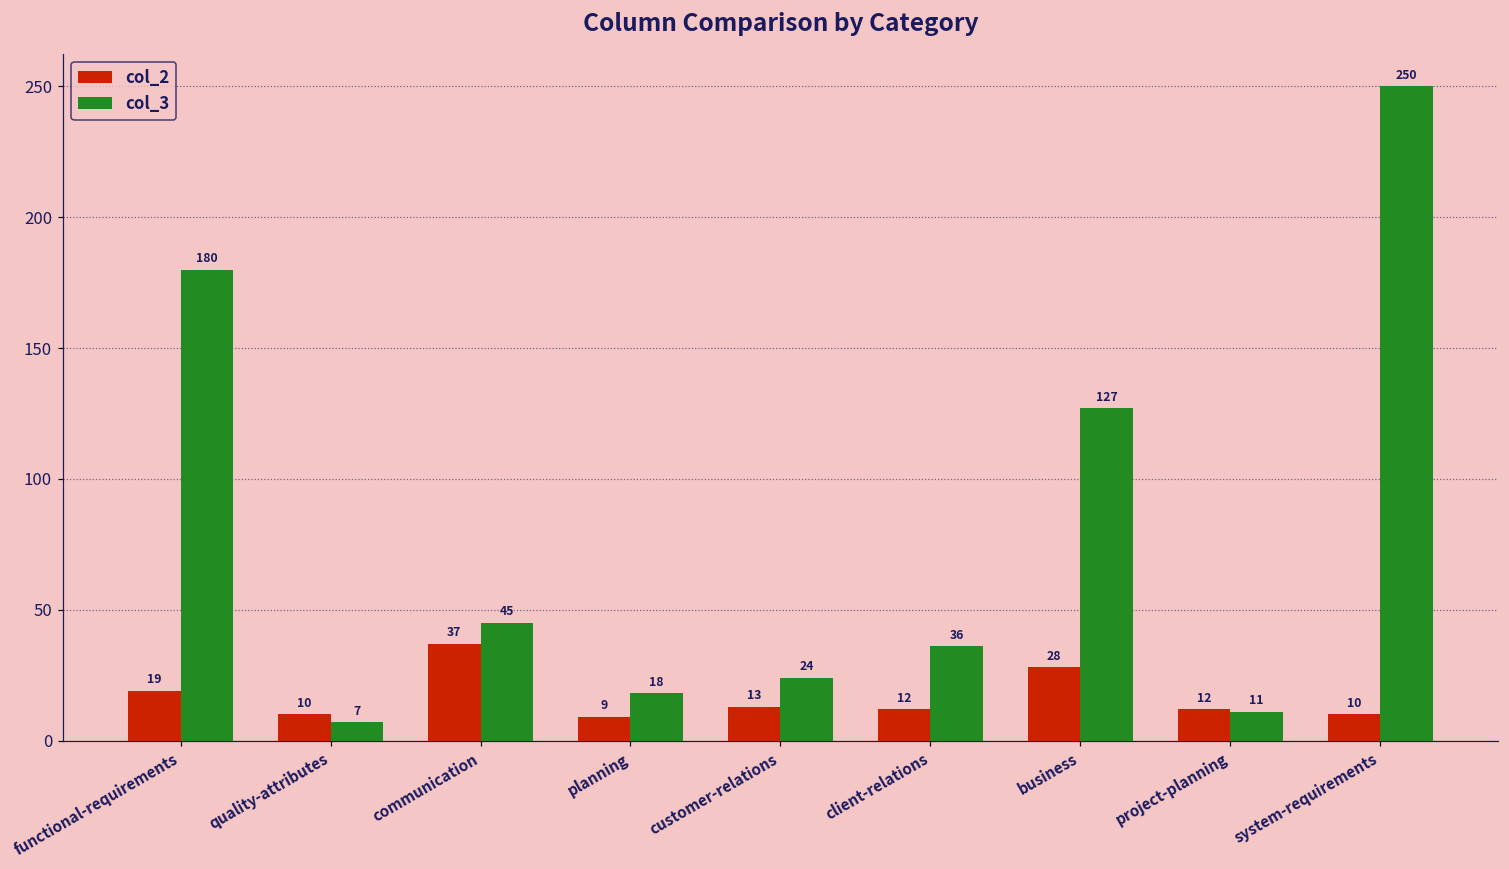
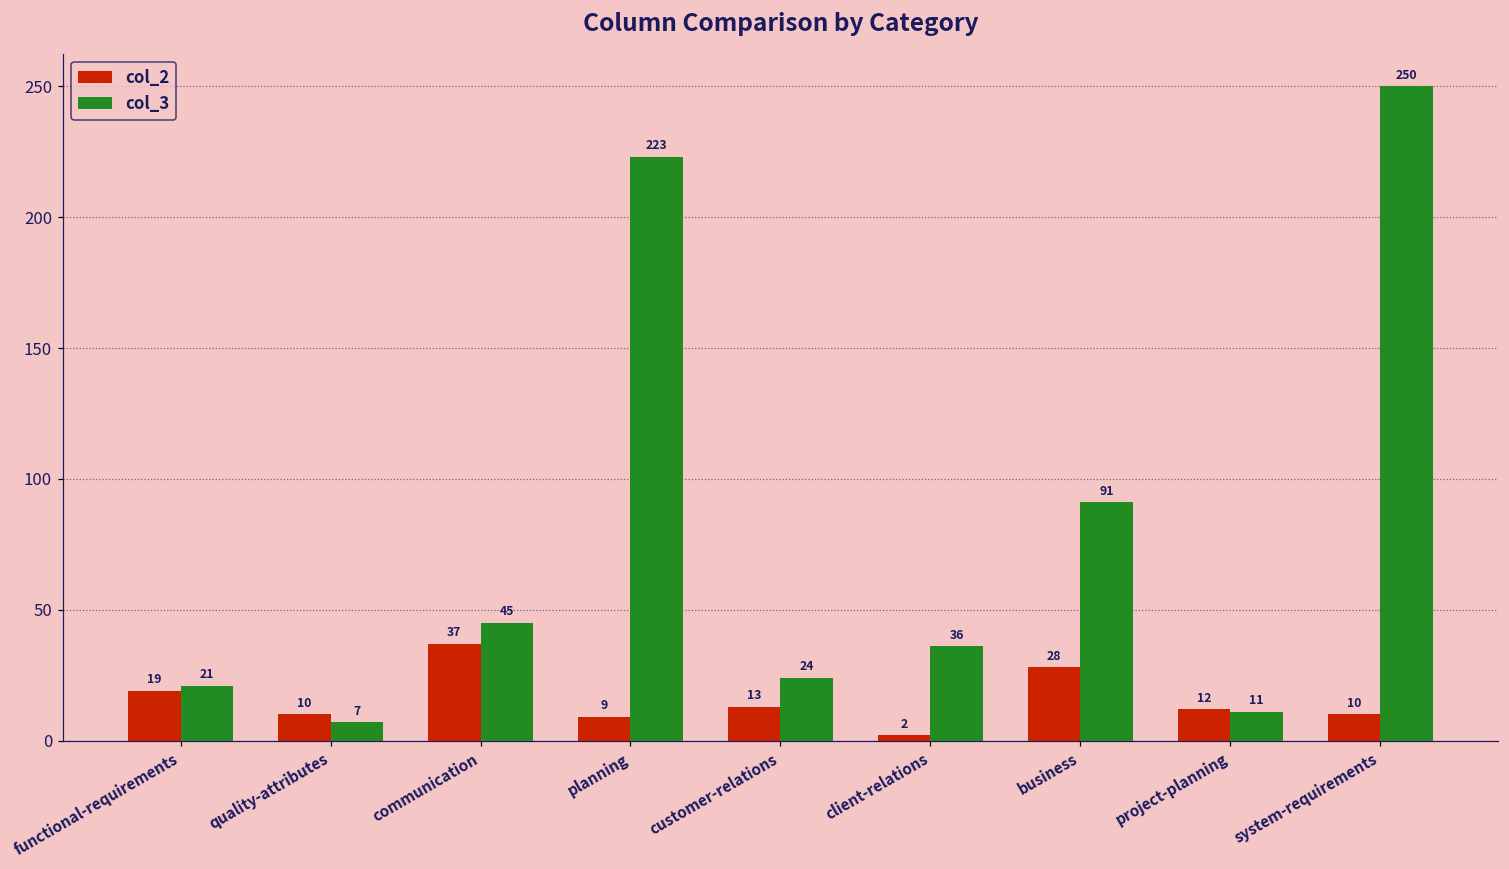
  {
    "col_2": {
      "functional-requirements": 19,
      "quality-attributes": 10,
      "communication": 37,
      "planning": 9,
      "customer-relations": 13,
-     "client-relations": 12,
+     "client-relations": 2,
      "business": 28,
      "project-planning": 12,
      "system-requirements": 10
    },
    "col_3": {
-     "functional-requirements": 180,
+     "functional-requirements": 21,
      "quality-attributes": 7,
      "communication": 45,
-     "planning": 18,
+     "planning": 223,
      "customer-relations": 24,
      "client-relations": 36,
-     "business": 127,
+     "business": 91,
      "project-planning": 11,
      "system-requirements": 250
    }
  }
